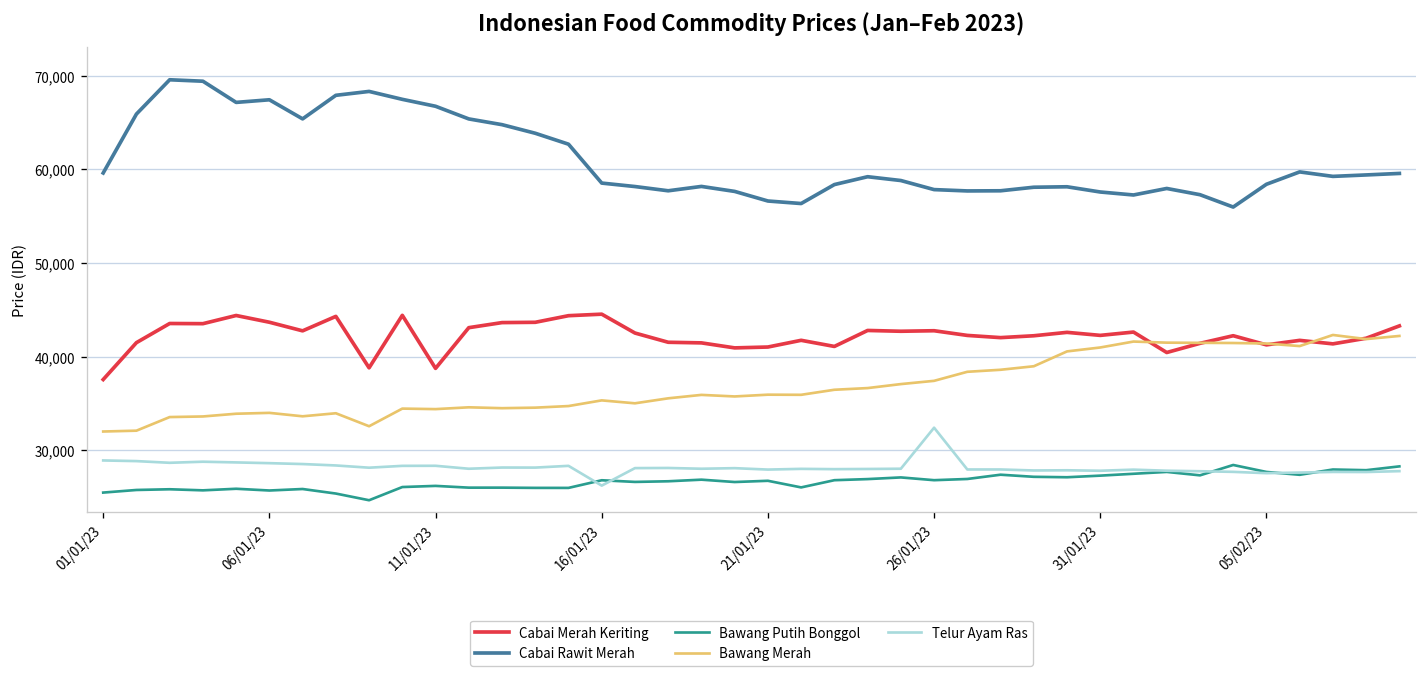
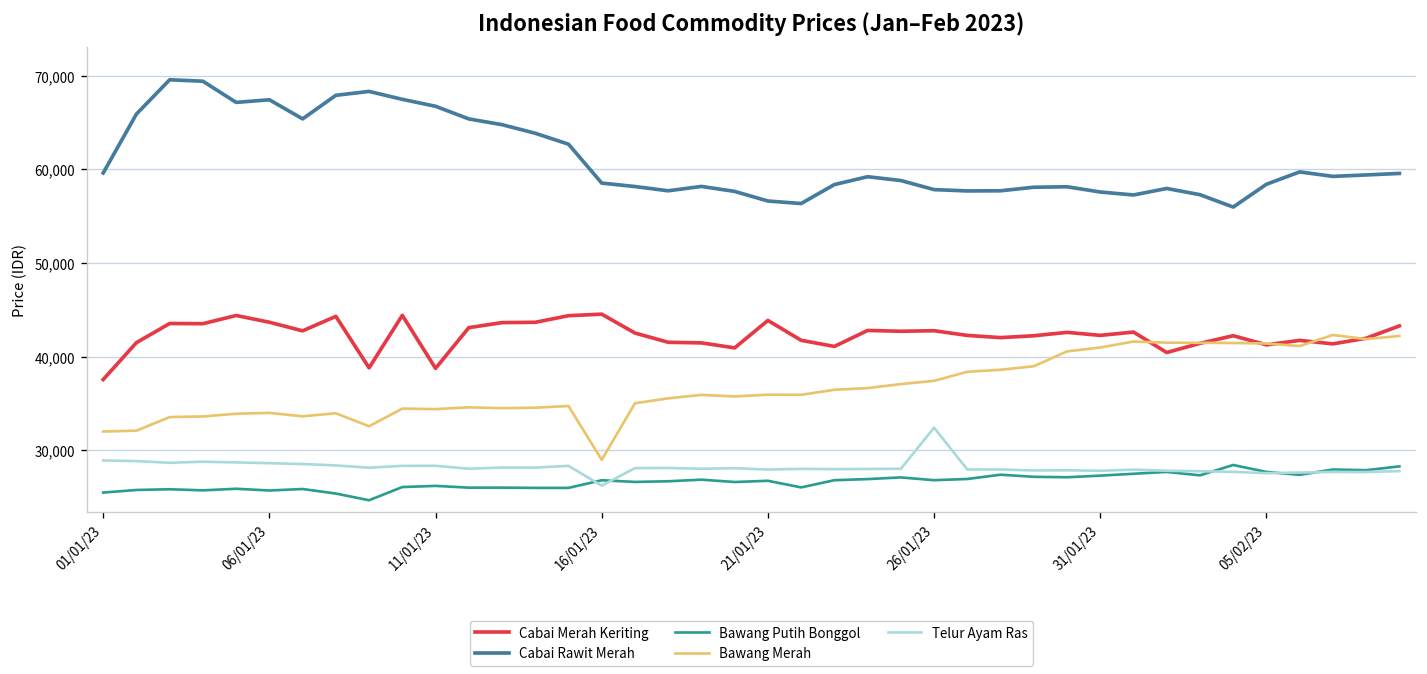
  {
    "Cabai Merah Keriting": {
      "01/01/23": "38,000",
      "06/01/23": "44,000",
      "11/01/23": "39,000",
      "16/01/23": "45,000",
-     "21/01/23": "41,000",
+     "21/01/23": "44,000",
      "26/01/23": "43,000",
      "31/01/23": "42,000"
    },
    "Bawang Merah": {
      "01/01/23": "32,000",
      "06/01/23": "34,000",
      "11/01/23": "34,000",
-     "16/01/23": "35,000",
+     "16/01/23": "29,000",
      "21/01/23": "36,000",
      "26/01/23": "37,000",
      "31/01/23": "41,000"
    },
    "Telur Ayam Ras": {
      "01/01/23": "29,000",
      "06/01/23": "29,000",
      "11/01/23": "28,000",
      "16/01/23": "26,000",
      "21/01/23": "28,000",
      "26/01/23": "32,000",
      "31/01/23": "28,000"
    }
  }
